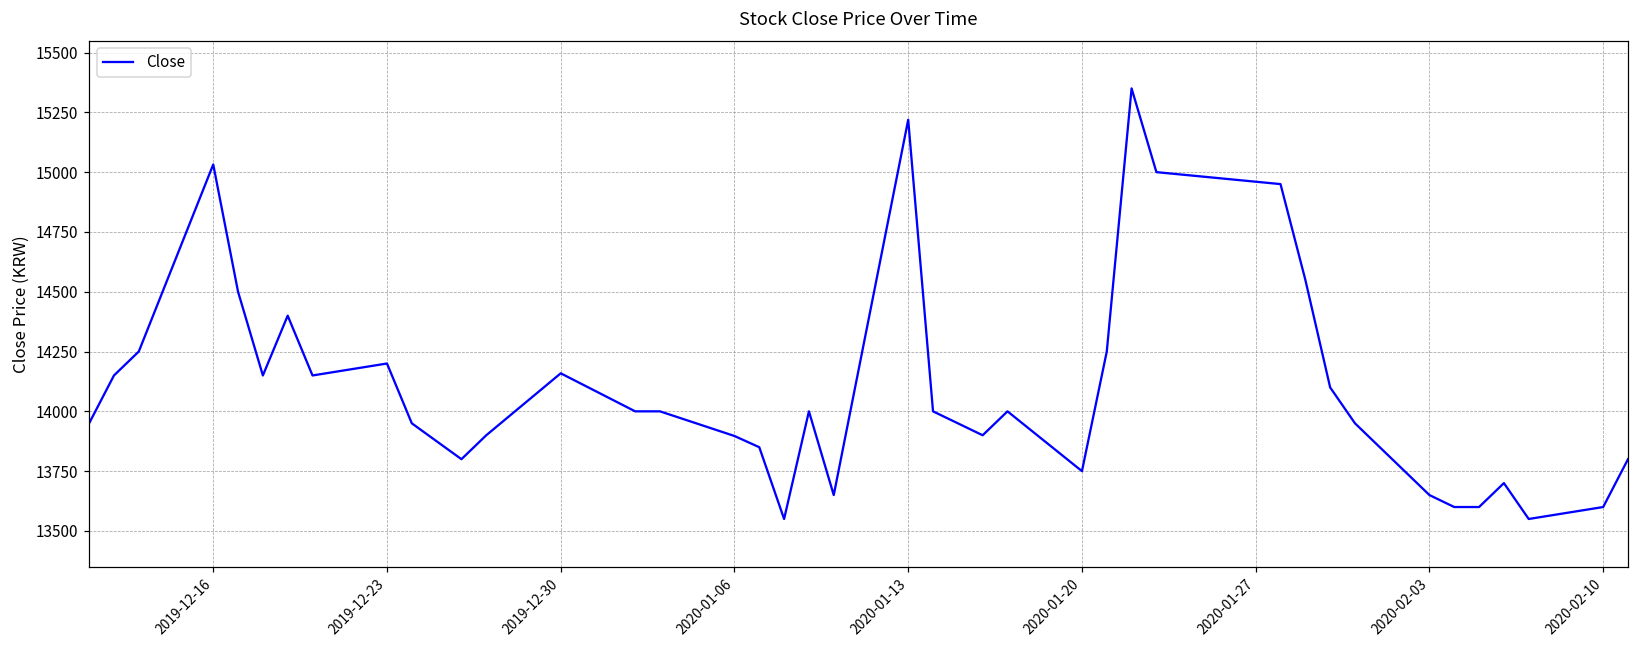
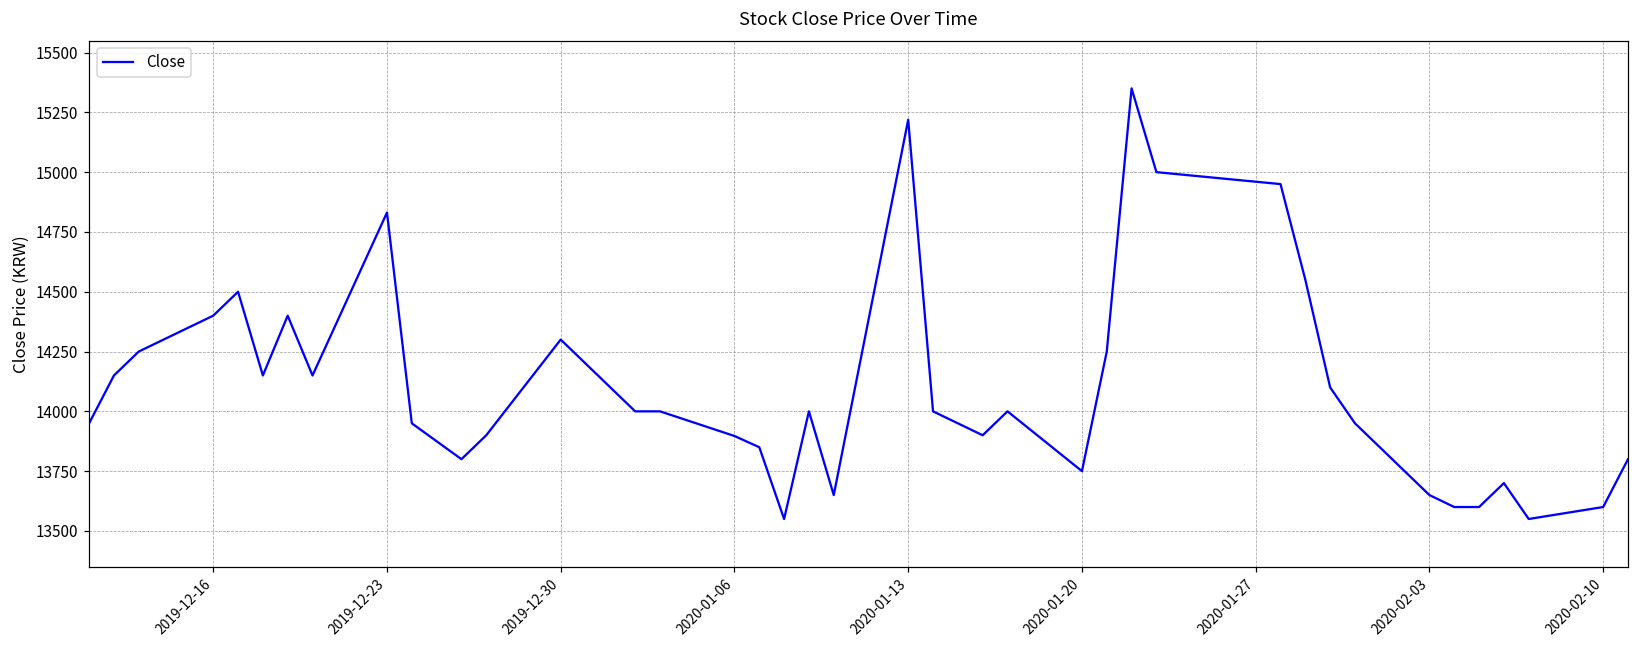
  {
-   "2019-12-16": 15030,
-   "2019-12-23": 14200,
-   "2019-12-30": 14160,
+   "2019-12-16": 14400,
+   "2019-12-23": 14830,
+   "2019-12-30": 14300,
    "2020-01-06": 13900,
    "2020-01-13": 15220,
    "2020-01-20": 13750,
    "2020-02-03": 13650,
    "2020-02-10": 13600
  }
